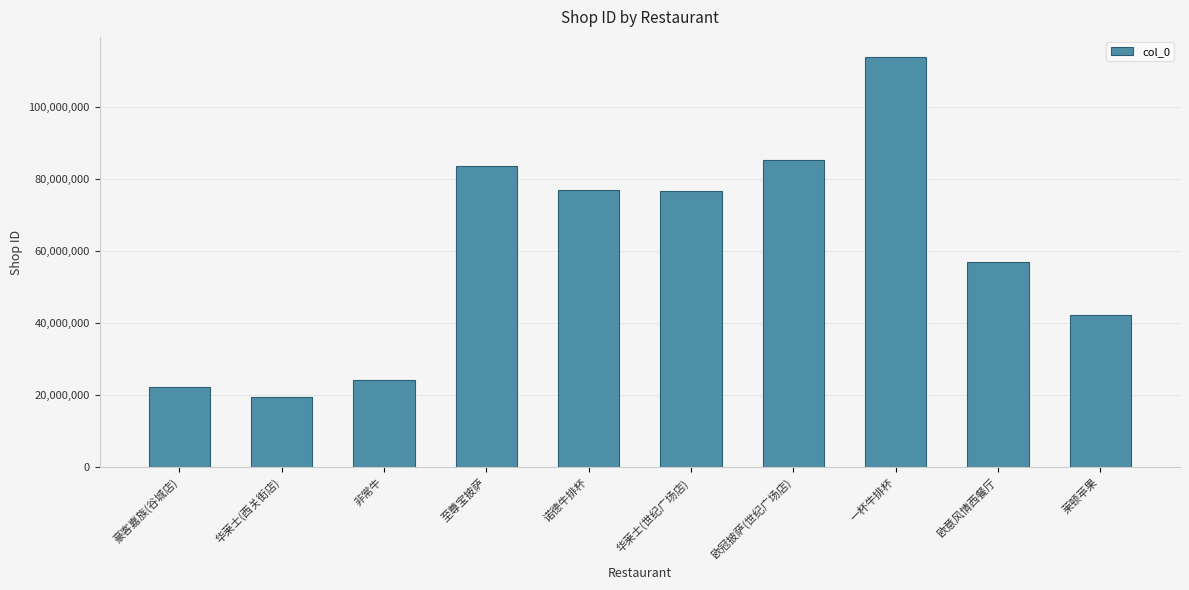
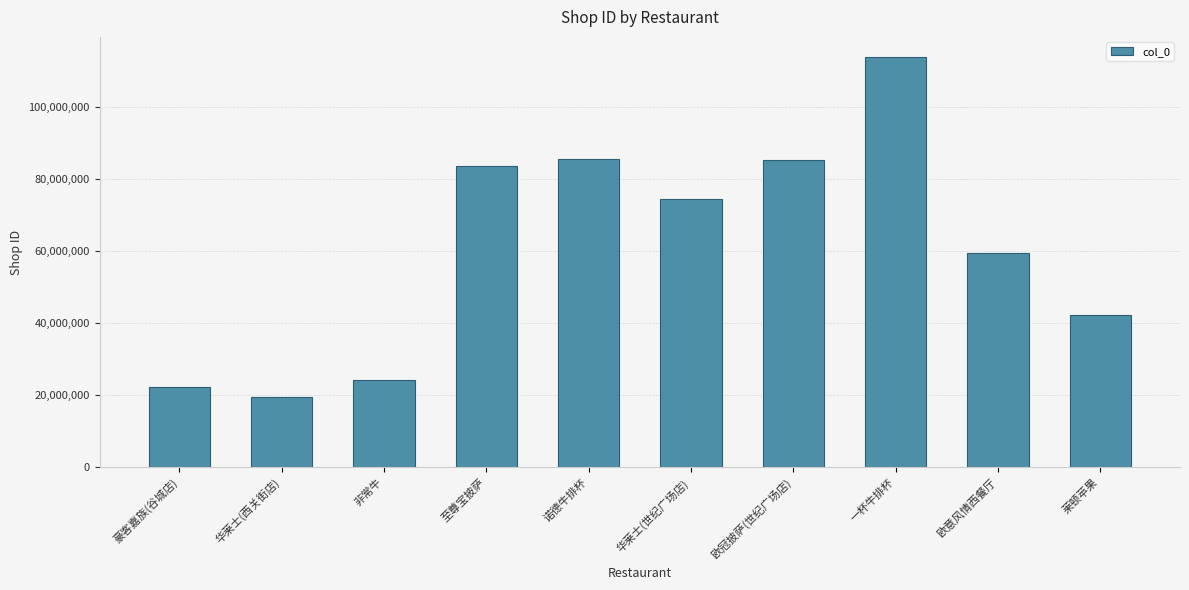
  {
    "豪客嘉族(谷城店)": "22,000,000",
    "华莱士(西关街店)": "19,000,000",
    "非常牛": "24,000,000",
    "至尊宝披萨": "84,000,000",
-   "诺德牛排杯": "77,000,000",
-   "华莱士(世纪广场店)": "77,000,000",
+   "诺德牛排杯": "85,000,000",
+   "华莱士(世纪广场店)": "74,000,000",
    "欧冠披萨(世纪广场店)": "85,000,000",
    "一杯牛排杯": "114,000,000",
-   "欧意风情西餐厅": "57,000,000",
+   "欧意风情西餐厅": "59,000,000",
    "莱顿苹果": "42,000,000"
  }
